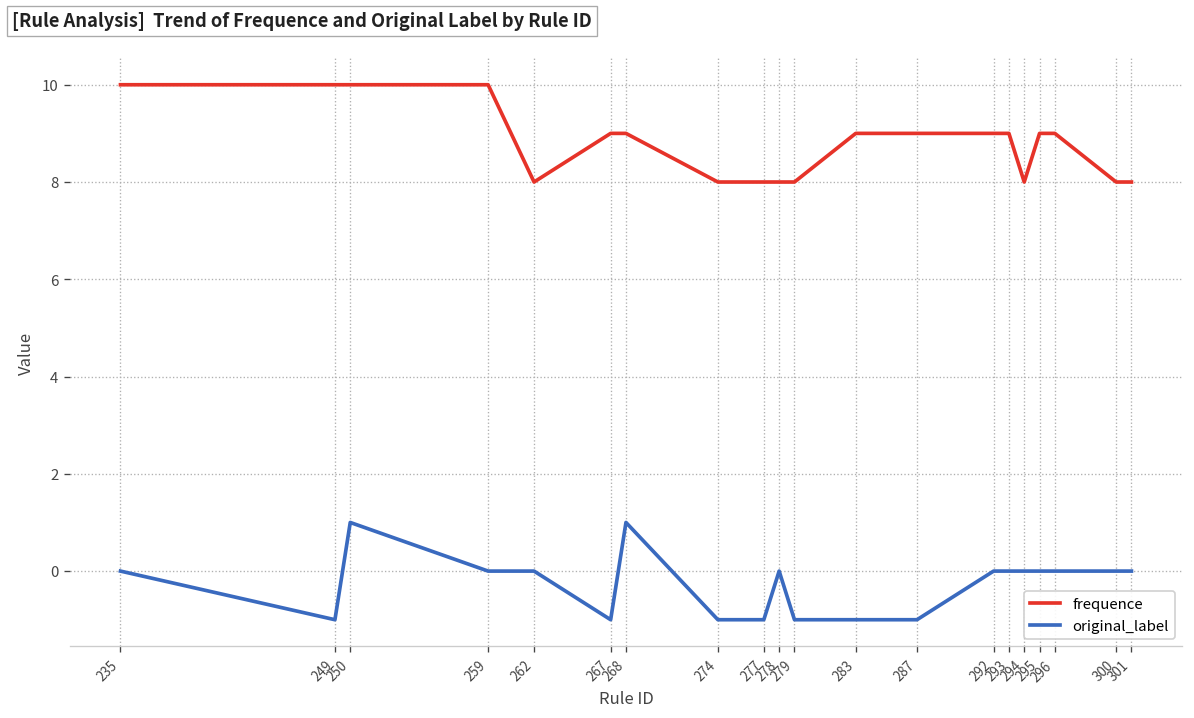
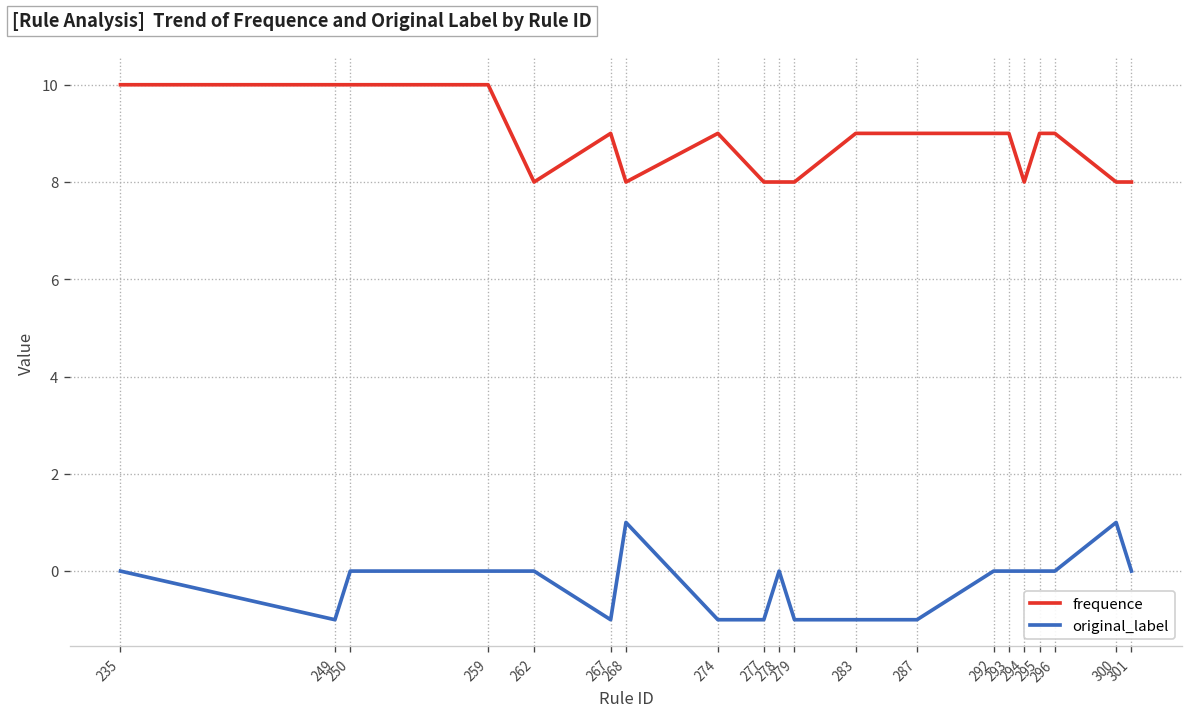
  {
    "frequence": {
      "235": 10,
      "249": 10,
      "250": 10,
      "259": 10,
      "262": 8,
      "267": 9,
-     "268": 9,
-     "274": 8,
+     "268": 8,
+     "274": 9,
      "277": 8,
      "278": 8,
      "279": 8,
      "283": 9,
      "287": 9,
      "292": 9,
      "293": 9,
      "294": 8,
      "295": 9,
      "296": 9,
      "300": 8,
      "301": 8
    },
    "original_label": {
      "235": 0,
      "249": -1,
-     "250": 1,
+     "250": 0,
      "259": 0,
      "262": 0,
      "267": -1,
      "268": 1,
      "274": -1,
      "277": -1,
      "278": 0,
      "279": -1,
      "283": -1,
      "287": -1,
      "292": 0,
      "293": 0,
      "294": 0,
      "295": 0,
      "296": 0,
-     "300": 0,
+     "300": 1,
      "301": 0
    }
  }
